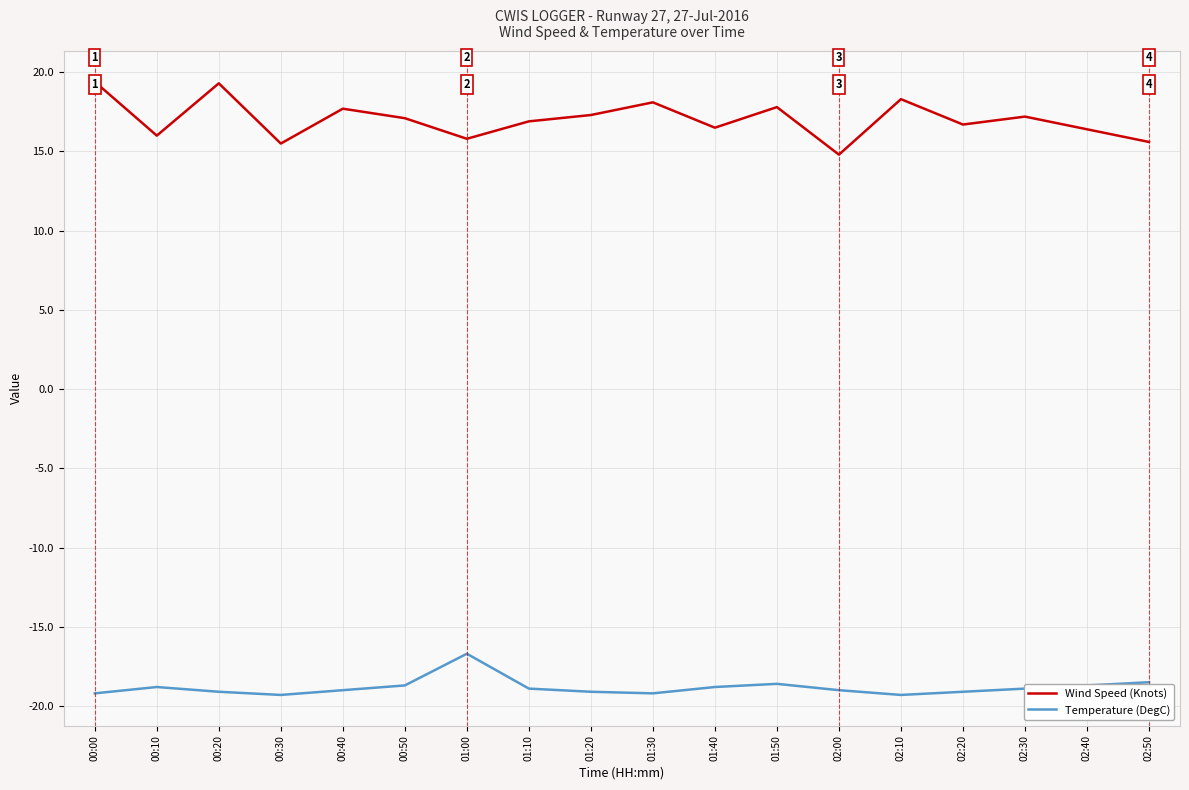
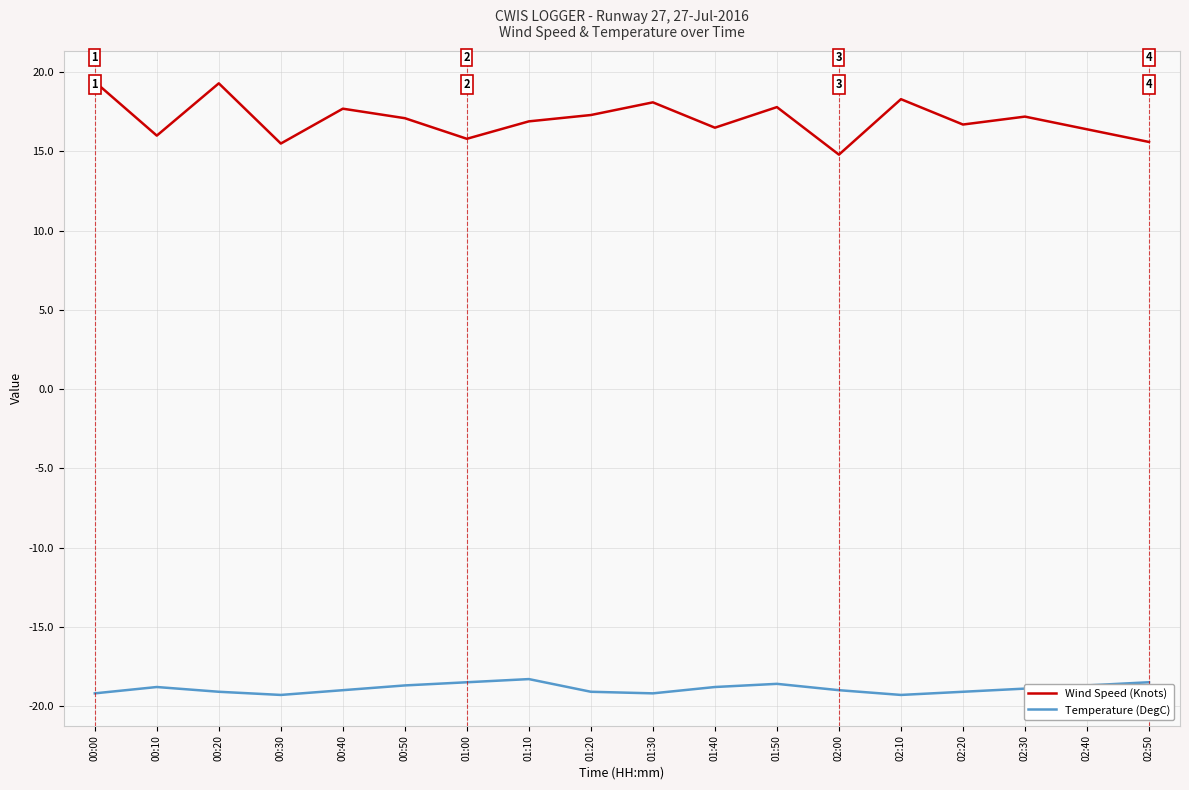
  {
    "Wind Speed (Knots)": {
      "00:10": 16.0,
      "00:20": 19.3,
      "00:30": 15.5,
      "00:40": 17.7,
      "00:50": 17.1,
      "01:00": 15.8,
      "01:10": 16.9,
      "01:20": 17.3,
      "01:30": 18.1,
      "01:40": 16.5,
      "01:50": 17.8,
      "02:00": 14.8,
      "02:10": 18.3,
      "02:20": 16.7,
      "02:30": 17.2,
      "02:40": 16.4,
      "02:50": 15.6
    },
    "Temperature (DegC)": {
      "00:00": -19.2,
      "00:10": -18.8,
      "00:20": -19.1,
      "00:30": -19.3,
      "00:40": -19.0,
      "00:50": -18.7,
-     "01:00": -16.7,
-     "01:10": -18.9,
+     "01:00": -18.5,
+     "01:10": -18.3,
      "01:20": -19.1,
      "01:30": -19.2,
      "01:40": -18.8,
      "01:50": -18.6,
      "02:00": -19.0,
      "02:10": -19.3,
      "02:20": -19.1,
      "02:50": -18.5
    }
  }
